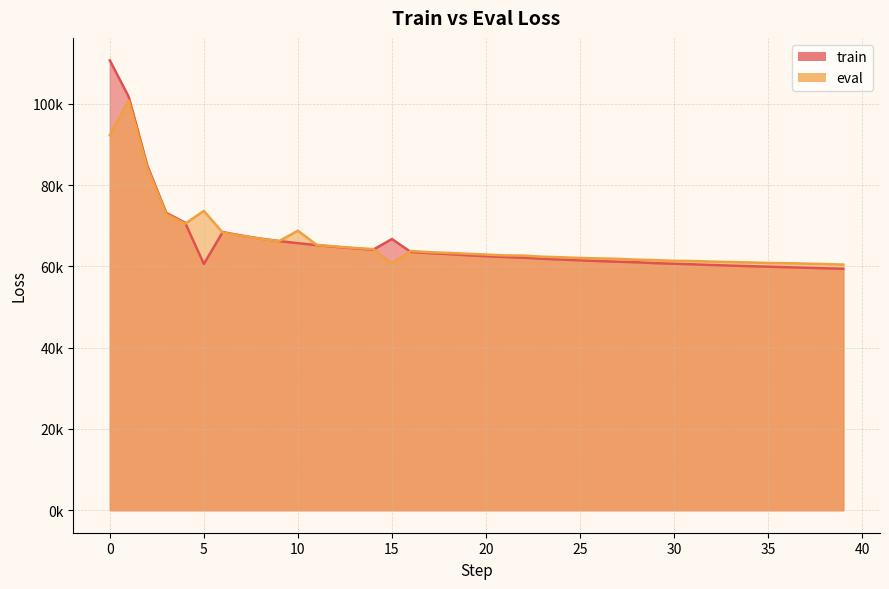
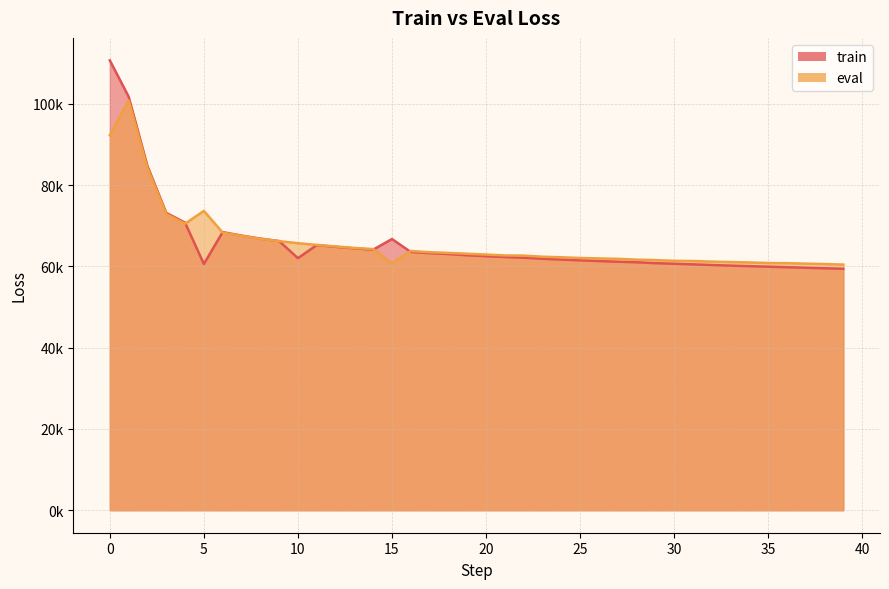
  {
    "train": {
      "0": 111000,
      "5": 61000,
-     "10": 66000,
+     "10": 62000,
      "15": 67000,
      "30": 61000,
      "35": 60000
    },
    "eval": {
      "0": 92000,
      "5": 74000,
-     "10": 69000,
+     "10": 66000,
      "15": 61000,
      "30": 61000,
      "35": 61000
    }
  }
